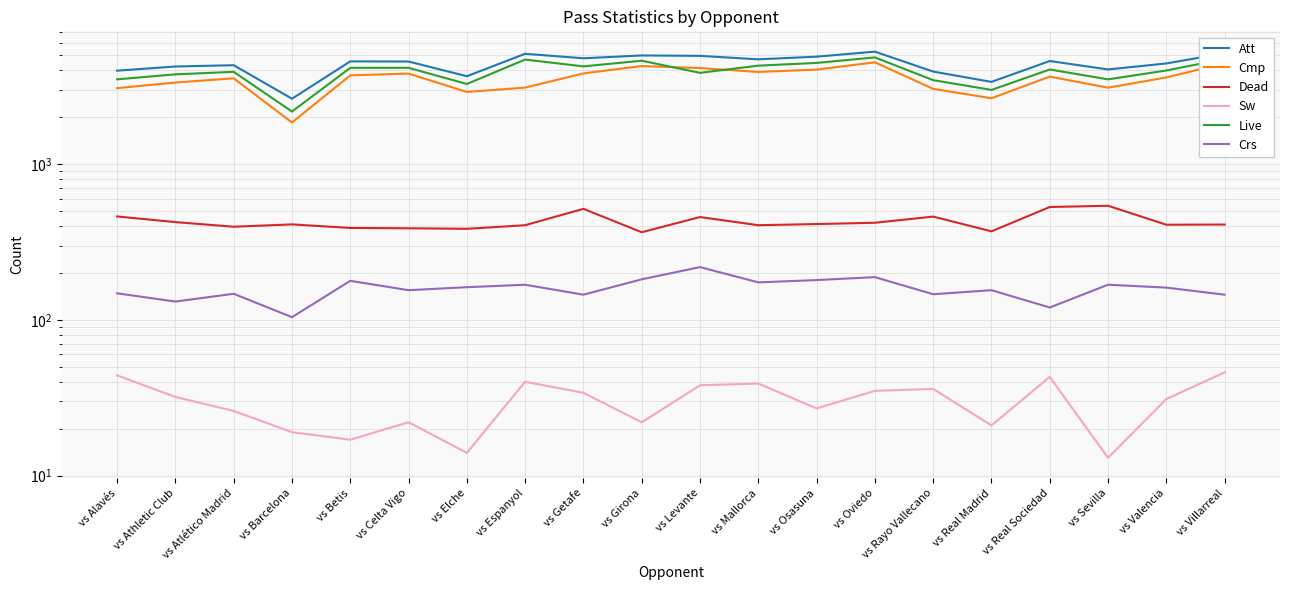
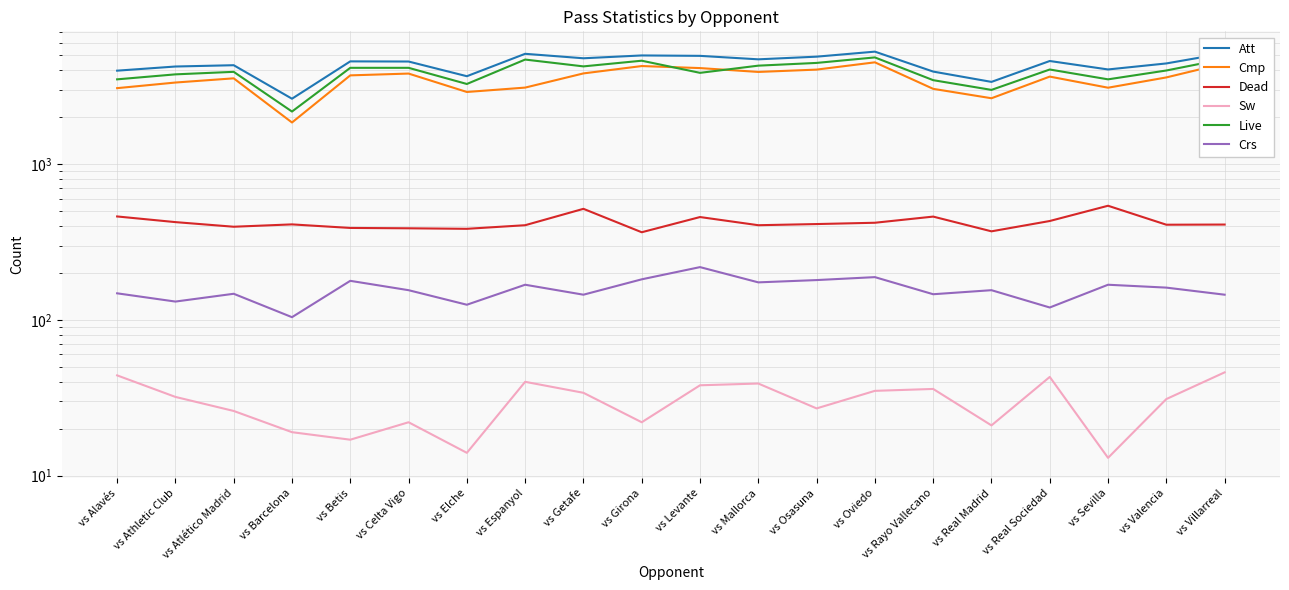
  {
    "Att": {
      "vs Alavés": 4000,
      "vs Athletic Club": 4200,
      "vs Atlético Madrid": 4300,
      "vs Barcelona": 2600,
      "vs Betis": 4600,
      "vs Celta Vigo": 4600,
      "vs Elche": 3700,
      "vs Espanyol": 5100,
      "vs Getafe": 4800,
      "vs Girona": 5000,
      "vs Levante": 5000,
      "vs Mallorca": 4700,
      "vs Osasuna": 4900,
      "vs Oviedo": 5300,
      "vs Rayo Vallecano": 3900,
      "vs Real Madrid": 3400,
      "vs Real Sociedad": 4600,
      "vs Sevilla": 4100,
      "vs Valencia": 4400
    },
    "Cmp": {
      "vs Alavés": 3100,
      "vs Athletic Club": 3300,
      "vs Atlético Madrid": 3600,
      "vs Barcelona": 1800,
      "vs Betis": 3700,
      "vs Celta Vigo": 3800,
      "vs Elche": 2900,
      "vs Espanyol": 3100,
      "vs Getafe": 3800,
      "vs Girona": 4300,
      "vs Levante": 4100,
      "vs Mallorca": 3900,
      "vs Osasuna": 4000,
      "vs Oviedo": 4500,
      "vs Rayo Vallecano": 3000,
      "vs Real Madrid": 2600,
      "vs Real Sociedad": 3600,
      "vs Sevilla": 3100,
      "vs Valencia": 3600
    },
    "Dead": {
      "vs Alavés": 460,
      "vs Athletic Club": 420,
      "vs Atlético Madrid": 400,
      "vs Barcelona": 410,
      "vs Betis": 390,
      "vs Celta Vigo": 390,
      "vs Elche": 380,
      "vs Espanyol": 410,
      "vs Getafe": 520,
      "vs Girona": 370,
      "vs Levante": 460,
      "vs Mallorca": 410,
      "vs Osasuna": 410,
      "vs Oviedo": 420,
      "vs Rayo Vallecano": 460,
      "vs Real Madrid": 370,
-     "vs Real Sociedad": 530,
+     "vs Real Sociedad": 430,
      "vs Sevilla": 540,
      "vs Valencia": 410,
      "vs Villarreal": 410
    },
    "Sw": {
      "vs Alavés": 44,
      "vs Athletic Club": 32,
      "vs Atlético Madrid": 26,
      "vs Barcelona": 19,
      "vs Betis": 17,
      "vs Celta Vigo": 22,
      "vs Elche": 14,
      "vs Espanyol": 40,
      "vs Getafe": 34,
      "vs Girona": 22,
      "vs Levante": 38,
      "vs Mallorca": 39,
      "vs Osasuna": 27,
      "vs Oviedo": 35,
      "vs Rayo Vallecano": 36,
      "vs Real Madrid": 21,
      "vs Real Sociedad": 43,
      "vs Sevilla": 13,
      "vs Valencia": 31,
      "vs Villarreal": 46
    },
    "Live": {
      "vs Alavés": 3500,
      "vs Athletic Club": 3800,
      "vs Atlético Madrid": 3900,
      "vs Barcelona": 2200,
      "vs Betis": 4100,
      "vs Celta Vigo": 4100,
      "vs Elche": 3300,
      "vs Espanyol": 4700,
      "vs Getafe": 4200,
      "vs Girona": 4600,
      "vs Levante": 3900,
      "vs Mallorca": 4300,
      "vs Osasuna": 4500,
      "vs Oviedo": 4800,
      "vs Rayo Vallecano": 3500,
      "vs Real Madrid": 3000,
      "vs Real Sociedad": 4000,
      "vs Sevilla": 3500,
      "vs Valencia": 4000
    },
    "Crs": {
      "vs Alavés": 150,
      "vs Athletic Club": 130,
      "vs Atlético Madrid": 150,
      "vs Barcelona": 100,
      "vs Betis": 180,
      "vs Celta Vigo": 160,
-     "vs Elche": 160,
+     "vs Elche": 130,
      "vs Espanyol": 170,
      "vs Getafe": 150,
      "vs Girona": 180,
      "vs Levante": 220,
      "vs Mallorca": 170,
      "vs Osasuna": 180,
      "vs Oviedo": 190,
      "vs Rayo Vallecano": 150,
      "vs Real Madrid": 160,
      "vs Real Sociedad": 120,
      "vs Sevilla": 170,
      "vs Valencia": 160,
      "vs Villarreal": 150
    }
  }
